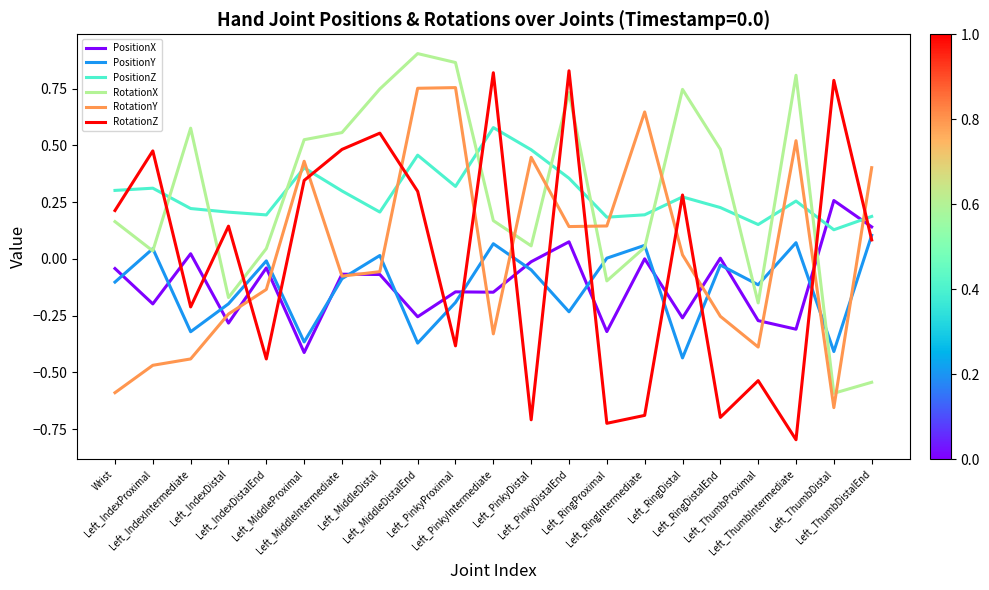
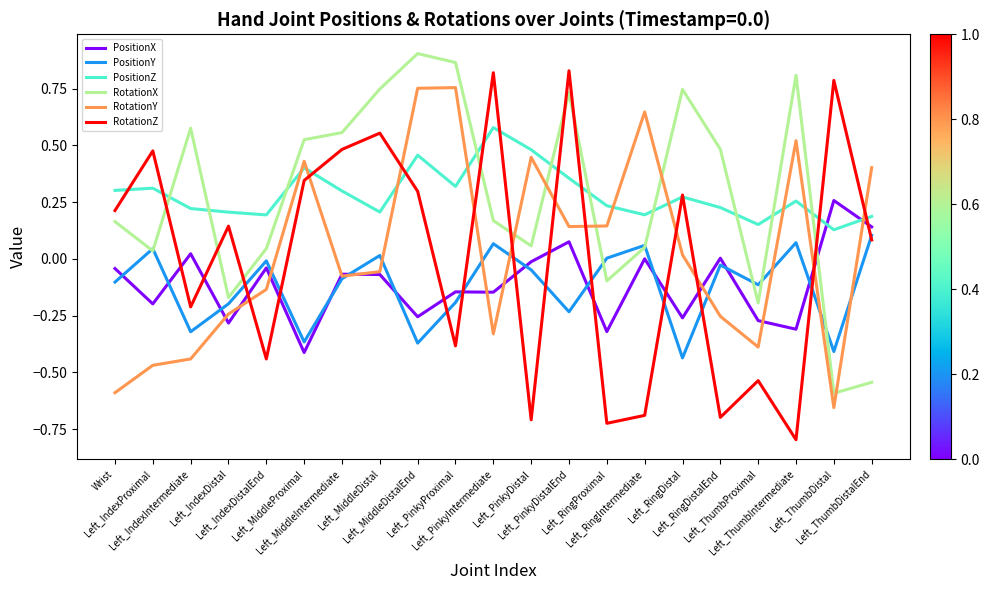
  {
    "PositionX": {
      "Wrist": -0.04,
      "Left_IndexProximal": -0.20,
      "Left_IndexIntermediate": 0.02,
      "Left_IndexDistal": -0.28,
      "Left_IndexDistalEnd": -0.04,
      "Left_MiddleProximal": -0.41,
      "Left_MiddleDistal": -0.07,
      "Left_MiddleDistalEnd": -0.26,
      "Left_PinkyProximal": -0.15,
      "Left_PinkyIntermediate": -0.15,
      "Left_PinkyDistal": -0.01,
      "Left_PinkyDistalEnd": 0.07,
      "Left_RingProximal": -0.32,
      "Left_RingIntermediate": 0.00,
      "Left_RingDistal": -0.26,
      "Left_RingDistalEnd": 0.00,
      "Left_ThumbProximal": -0.27,
      "Left_ThumbIntermediate": -0.31,
      "Left_ThumbDistal": 0.26,
      "Left_ThumbDistalEnd": 0.14
    },
    "PositionY": {
      "Wrist": -0.10,
      "Left_IndexIntermediate": -0.32,
      "Left_IndexDistal": -0.20,
      "Left_IndexDistalEnd": -0.01,
      "Left_MiddleProximal": -0.37,
      "Left_MiddleIntermediate": -0.09,
      "Left_MiddleDistal": 0.01,
      "Left_MiddleDistalEnd": -0.37,
      "Left_PinkyProximal": -0.19,
      "Left_PinkyIntermediate": 0.07,
      "Left_PinkyDistal": -0.05,
      "Left_PinkyDistalEnd": -0.23,
      "Left_RingProximal": 0.00,
      "Left_RingDistal": -0.44,
      "Left_RingDistalEnd": -0.03,
      "Left_ThumbProximal": -0.11,
      "Left_ThumbIntermediate": 0.07,
      "Left_ThumbDistal": -0.41,
      "Left_ThumbDistalEnd": 0.10
    },
    "PositionZ": {
      "Wrist": 0.30,
      "Left_IndexProximal": 0.31,
      "Left_IndexIntermediate": 0.22,
      "Left_IndexDistal": 0.21,
      "Left_IndexDistalEnd": 0.19,
      "Left_MiddleProximal": 0.40,
      "Left_MiddleIntermediate": 0.30,
      "Left_MiddleDistal": 0.21,
      "Left_MiddleDistalEnd": 0.46,
      "Left_PinkyProximal": 0.32,
      "Left_PinkyIntermediate": 0.58,
      "Left_PinkyDistal": 0.48,
      "Left_PinkyDistalEnd": 0.36,
-     "Left_RingProximal": 0.18,
+     "Left_RingProximal": 0.23,
      "Left_RingIntermediate": 0.19,
      "Left_RingDistalEnd": 0.23,
      "Left_ThumbProximal": 0.15,
      "Left_ThumbIntermediate": 0.25,
      "Left_ThumbDistal": 0.13,
      "Left_ThumbDistalEnd": 0.19
    },
    "RotationX": {
      "Wrist": 0.16,
      "Left_IndexIntermediate": 0.58,
      "Left_IndexDistal": -0.17,
      "Left_IndexDistalEnd": 0.05,
      "Left_MiddleProximal": 0.52,
      "Left_MiddleIntermediate": 0.56,
      "Left_MiddleDistal": 0.75,
      "Left_MiddleDistalEnd": 0.90,
      "Left_PinkyProximal": 0.86,
      "Left_PinkyIntermediate": 0.17,
      "Left_PinkyDistal": 0.06,
      "Left_PinkyDistalEnd": 0.73,
      "Left_RingProximal": -0.10,
      "Left_RingDistal": 0.75,
      "Left_RingDistalEnd": 0.48,
      "Left_ThumbProximal": -0.19,
      "Left_ThumbIntermediate": 0.81,
      "Left_ThumbDistal": -0.59,
      "Left_ThumbDistalEnd": -0.54
    },
    "RotationY": {
      "Wrist": -0.59,
      "Left_IndexProximal": -0.47,
      "Left_IndexIntermediate": -0.44,
      "Left_IndexDistal": -0.24,
      "Left_IndexDistalEnd": -0.13,
      "Left_MiddleProximal": 0.43,
      "Left_MiddleDistal": -0.06,
      "Left_MiddleDistalEnd": 0.75,
      "Left_PinkyProximal": 0.75,
      "Left_PinkyIntermediate": -0.33,
      "Left_PinkyDistal": 0.45,
      "Left_PinkyDistalEnd": 0.14,
      "Left_RingProximal": 0.14,
      "Left_RingIntermediate": 0.65,
      "Left_RingDistal": 0.02,
      "Left_RingDistalEnd": -0.25,
      "Left_ThumbProximal": -0.39,
      "Left_ThumbIntermediate": 0.52,
      "Left_ThumbDistal": -0.66,
      "Left_ThumbDistalEnd": 0.40
    },
    "RotationZ": {
      "Wrist": 0.21,
      "Left_IndexProximal": 0.48,
      "Left_IndexIntermediate": -0.21,
      "Left_IndexDistal": 0.14,
      "Left_IndexDistalEnd": -0.44,
      "Left_MiddleProximal": 0.35,
      "Left_MiddleIntermediate": 0.48,
      "Left_MiddleDistal": 0.55,
      "Left_MiddleDistalEnd": 0.30,
      "Left_PinkyProximal": -0.38,
      "Left_PinkyIntermediate": 0.82,
      "Left_PinkyDistal": -0.71,
      "Left_PinkyDistalEnd": 0.83,
      "Left_RingProximal": -0.72,
      "Left_RingIntermediate": -0.69,
      "Left_RingDistalEnd": -0.70,
      "Left_ThumbProximal": -0.54,
      "Left_ThumbIntermediate": -0.80,
      "Left_ThumbDistal": 0.79,
      "Left_ThumbDistalEnd": 0.08
    }
  }
